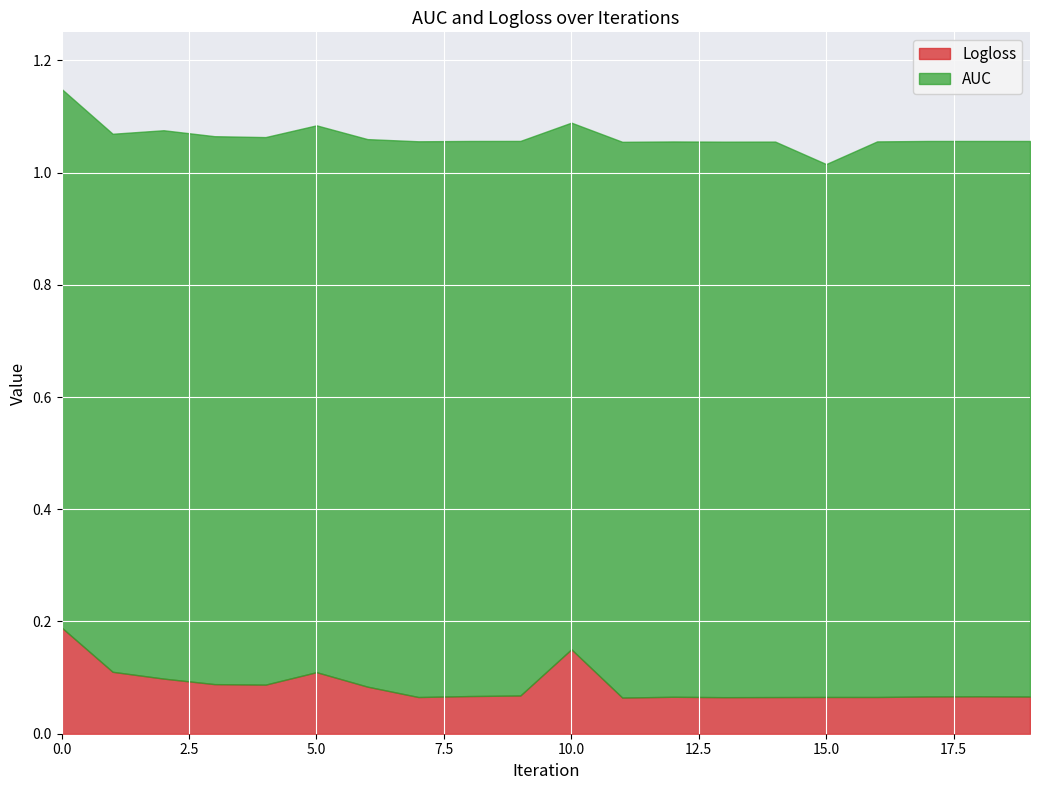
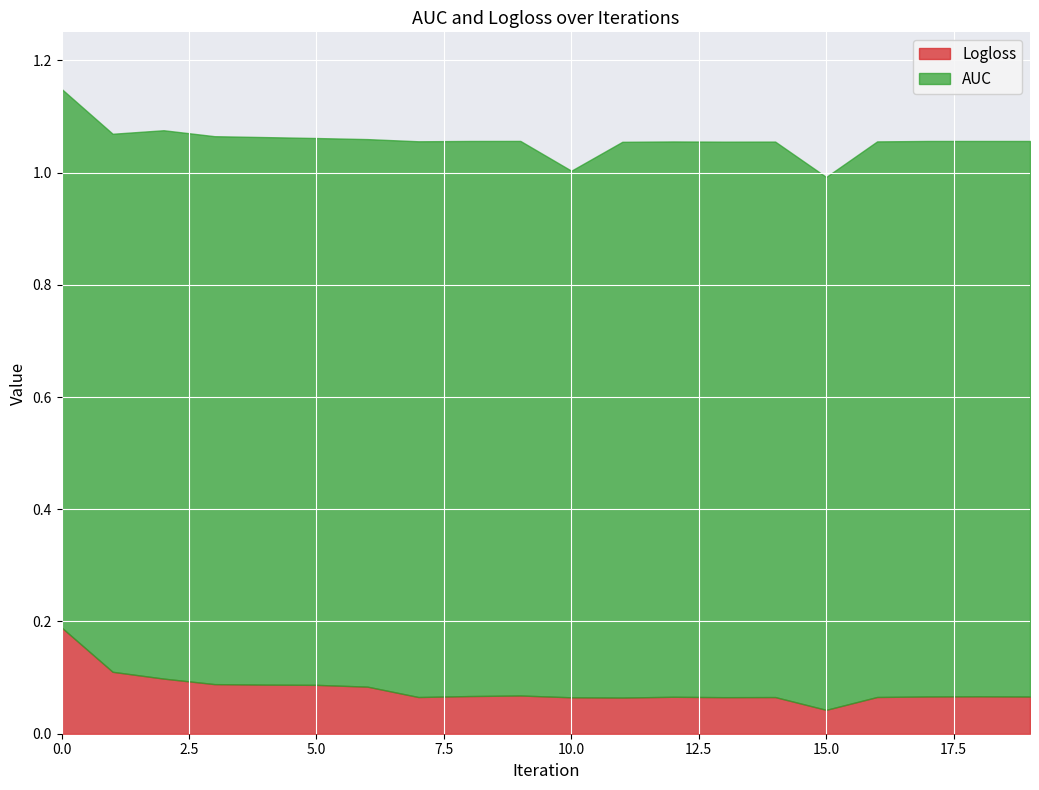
  {
    "Logloss": {
      "0.0": 0.19,
-     "5.0": 0.11,
-     "10.0": 0.15,
-     "15.0": 0.07
+     "5.0": 0.09,
+     "10.0": 0.06,
+     "15.0": 0.04
    },
    "AUC": {
      "0.0": 0.96,
      "5.0": 0.97,
      "10.0": 0.94,
      "15.0": 0.95
    }
  }
